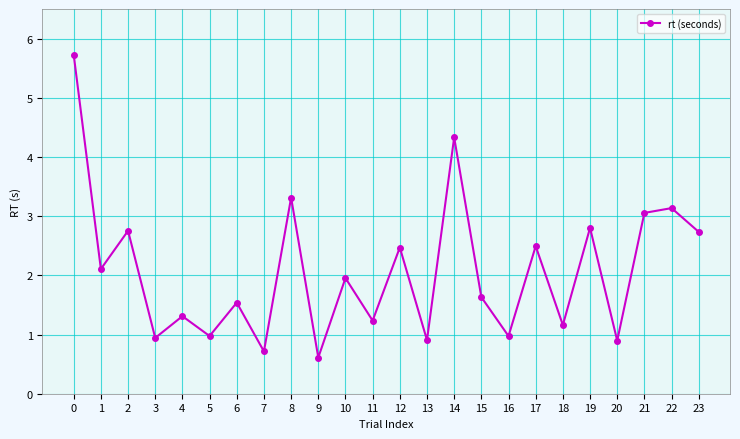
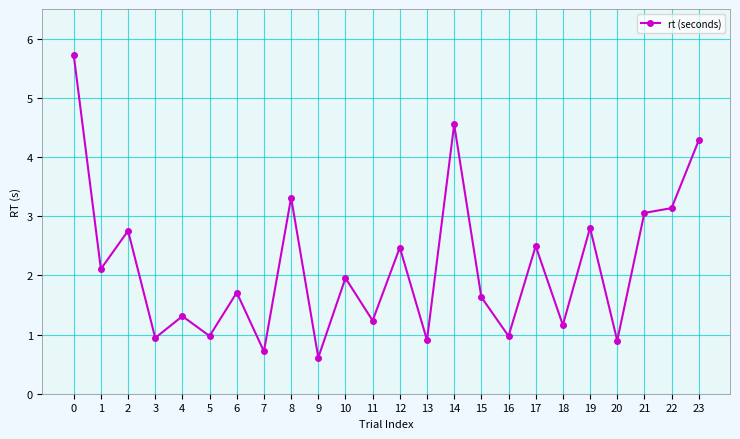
  {
    "0": 5.7,
    "1": 2.1,
    "2": 2.8,
    "3": 0.9,
    "4": 1.3,
    "5": 1.0,
-   "6": 1.5,
+   "6": 1.7,
    "7": 0.7,
    "8": 3.3,
    "9": 0.6,
    "10": 2.0,
    "11": 1.2,
    "12": 2.5,
    "13": 0.9,
-   "14": 4.3,
+   "14": 4.6,
    "15": 1.6,
    "16": 1.0,
    "17": 2.5,
    "18": 1.2,
    "19": 2.8,
    "20": 0.9,
    "21": 3.1,
    "22": 3.1,
-   "23": 2.7
+   "23": 4.3
  }
